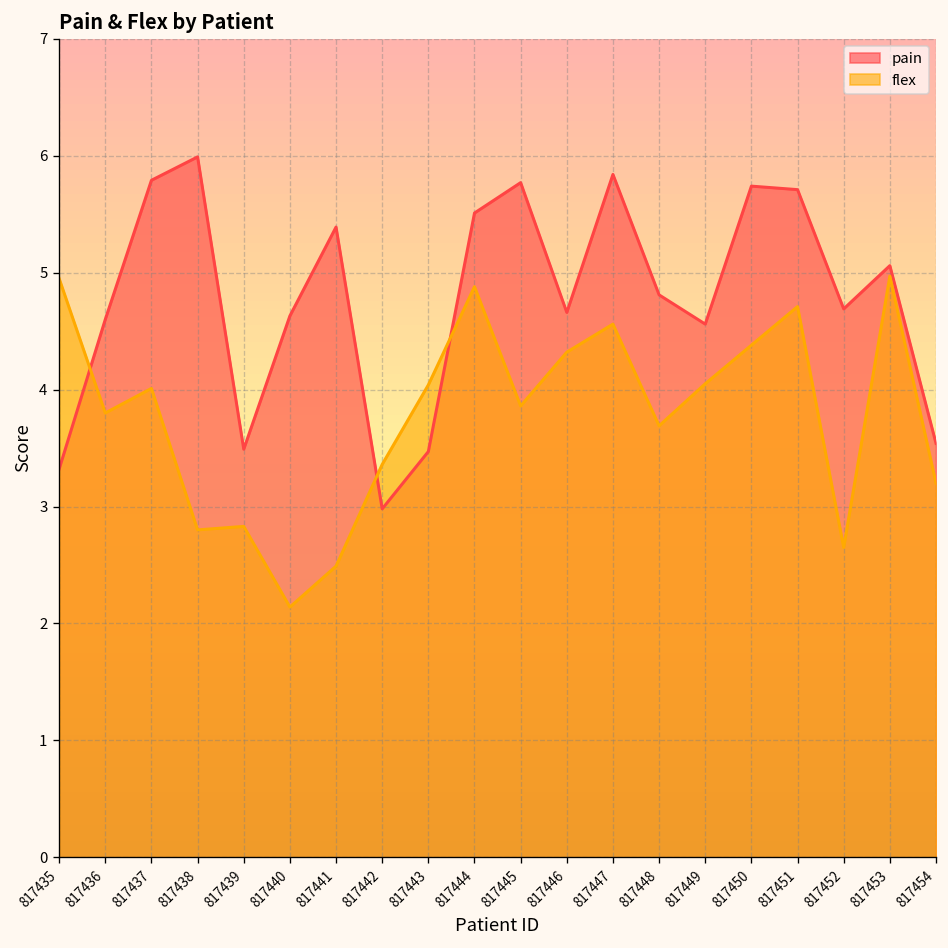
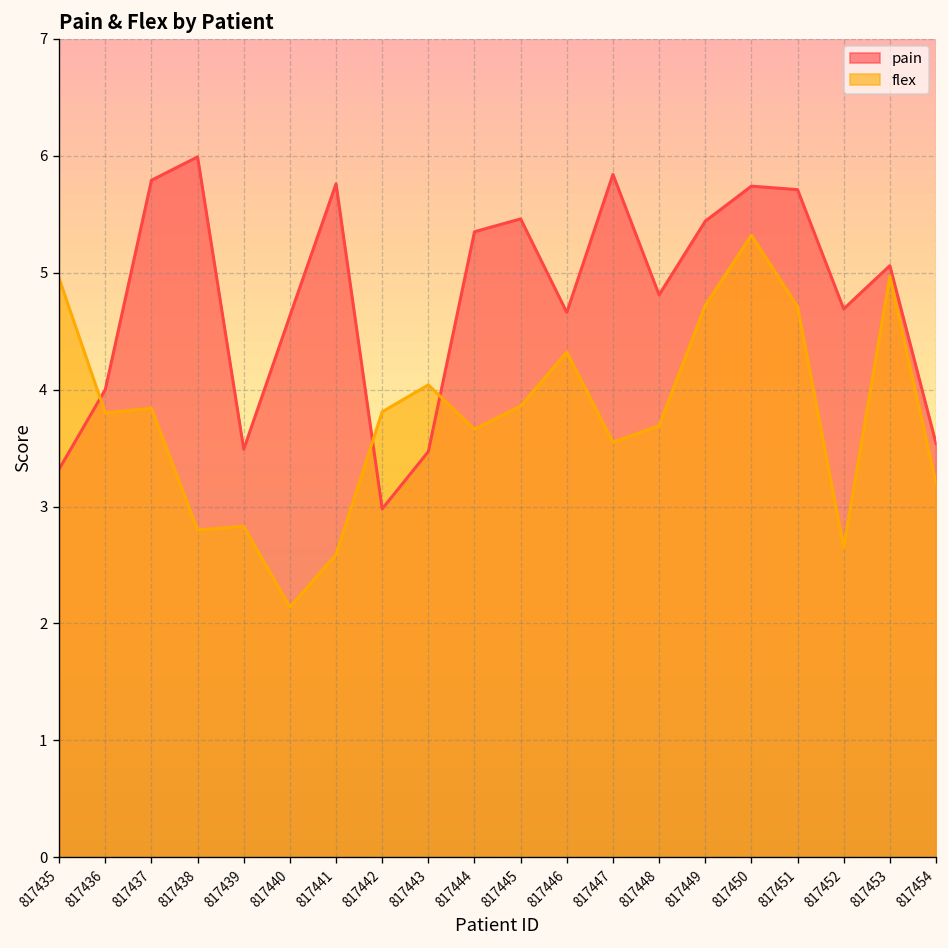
  {
    "pain": {
      "817435": 3.3,
-     "817436": 4.6,
+     "817436": 4.0,
      "817437": 5.8,
      "817438": 6.0,
      "817439": 3.5,
      "817440": 4.6,
-     "817441": 5.4,
+     "817441": 5.8,
      "817442": 3.0,
      "817443": 3.5,
-     "817444": 5.5,
-     "817445": 5.8,
+     "817444": 5.4,
+     "817445": 5.5,
      "817446": 4.7,
      "817447": 5.8,
      "817448": 4.8,
-     "817449": 4.6,
+     "817449": 5.4,
      "817450": 5.7,
      "817451": 5.7,
      "817452": 4.7,
      "817453": 5.1,
      "817454": 3.5
    },
    "flex": {
      "817435": 5.0,
      "817436": 3.8,
-     "817437": 4.0,
+     "817437": 3.8,
      "817438": 2.8,
      "817439": 2.8,
      "817440": 2.1,
-     "817441": 2.5,
-     "817442": 3.4,
+     "817441": 2.6,
+     "817442": 3.8,
      "817443": 4.0,
-     "817444": 4.9,
+     "817444": 3.7,
      "817445": 3.9,
      "817446": 4.3,
-     "817447": 4.6,
+     "817447": 3.6,
      "817448": 3.7,
-     "817449": 4.1,
-     "817450": 4.4,
+     "817449": 4.7,
+     "817450": 5.3,
      "817451": 4.7,
      "817452": 2.7,
      "817453": 5.0,
      "817454": 3.2
    }
  }
